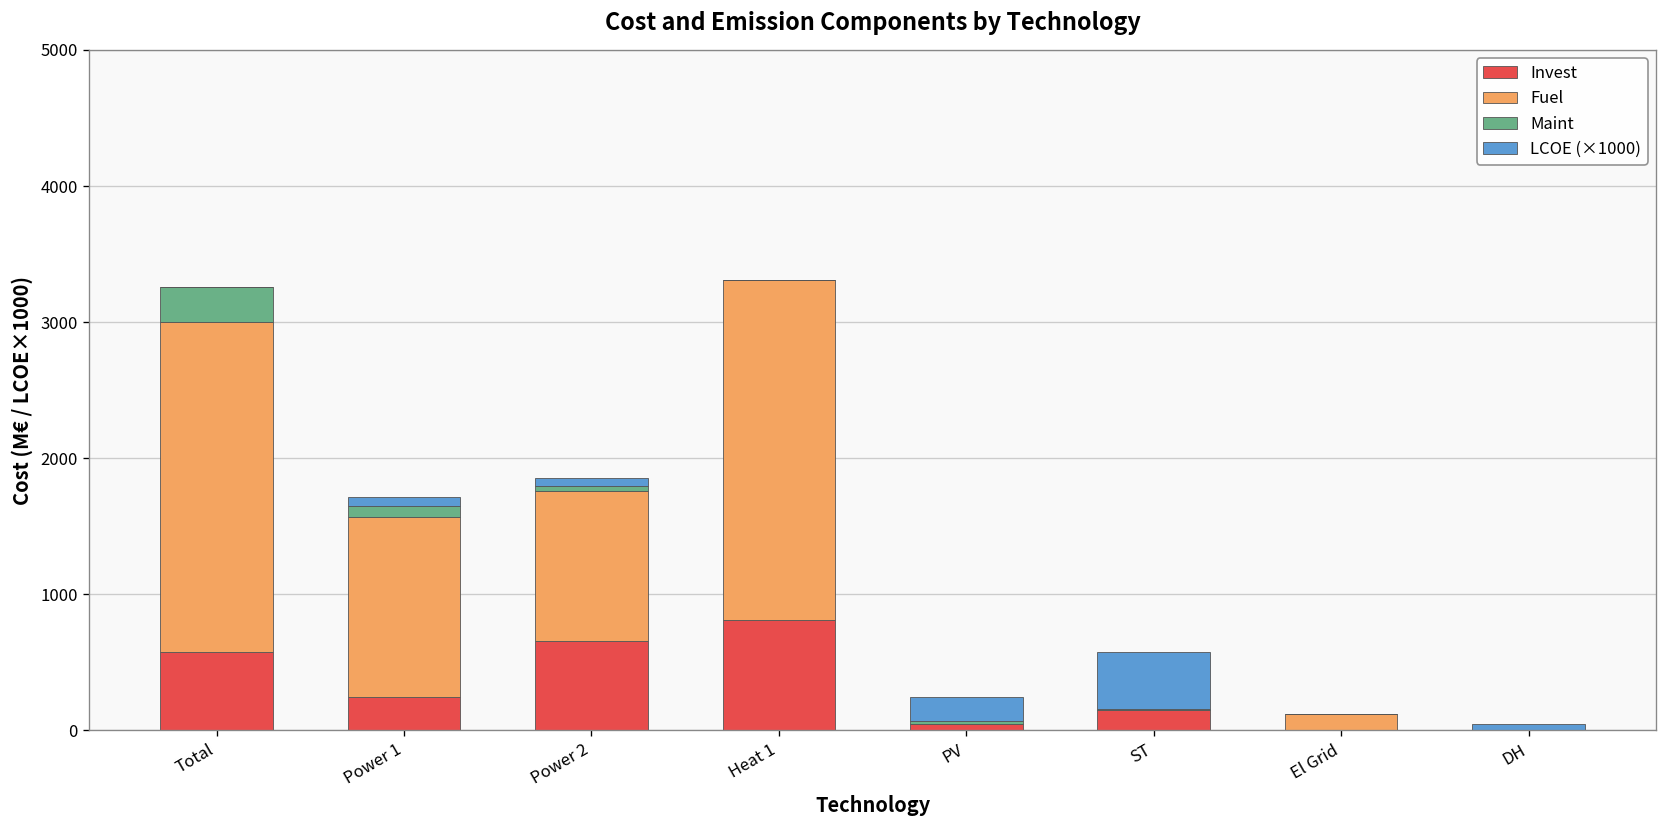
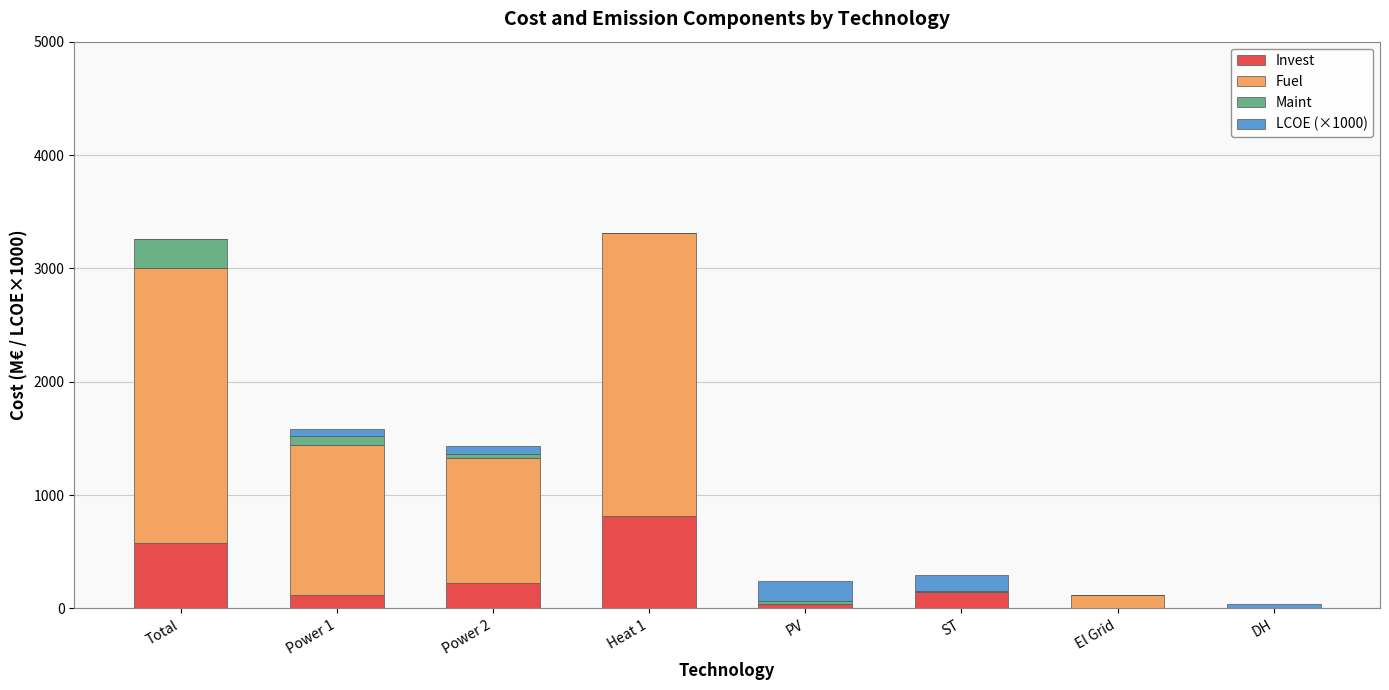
  {
    "Invest": {
      "Total": 570,
-     "Power 1": 240,
-     "Power 2": 650,
+     "Power 1": 120,
+     "Power 2": 230,
      "Heat 1": 810,
      "PV": 40,
      "ST": 150,
      "El Grid": 0,
      "DH": 0
    },
    "Fuel": {
      "Total": 2430,
      "Power 1": 1320,
      "Power 2": 1100,
      "Heat 1": 2500,
      "PV": 0,
      "ST": 0,
      "El Grid": 120,
      "DH": 0
    },
    "Maint": {
      "Total": 250,
      "Power 1": 80,
      "Power 2": 40,
      "Heat 1": 0,
      "PV": 30,
      "El Grid": 0,
      "DH": 0
    },
    "LCOE (×1000)": {
      "Total": 0,
      "Power 1": 70,
      "Power 2": 60,
      "Heat 1": 0,
      "PV": 170,
-     "ST": 420,
+     "ST": 140,
      "El Grid": 0,
      "DH": 40
    }
  }
